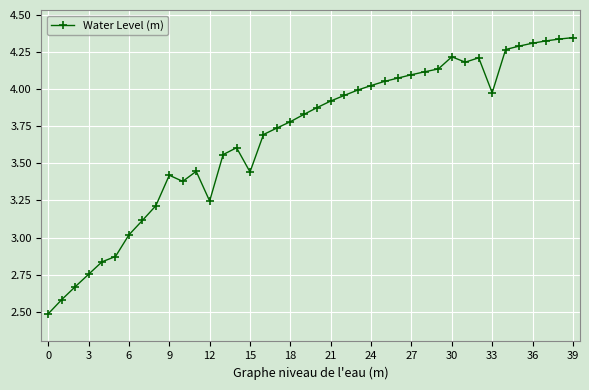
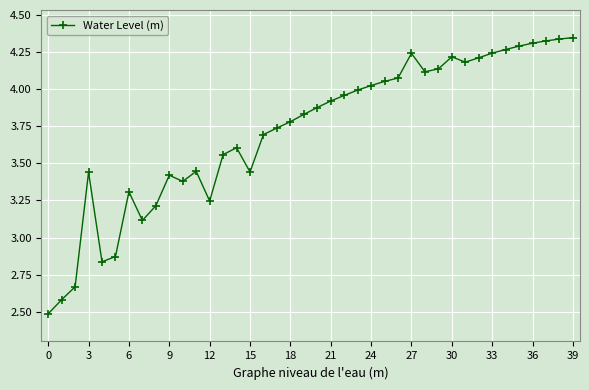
  {
    "0": 2.49,
-   "3": 2.75,
-   "6": 3.02,
+   "3": 3.44,
+   "6": 3.31,
    "9": 3.42,
    "12": 3.25,
    "15": 3.44,
    "18": 3.78,
    "21": 3.92,
    "24": 4.02,
-   "27": 4.10,
+   "27": 4.24,
    "30": 4.22,
-   "33": 3.97,
+   "33": 4.24,
    "36": 4.31,
    "39": 4.35
  }
